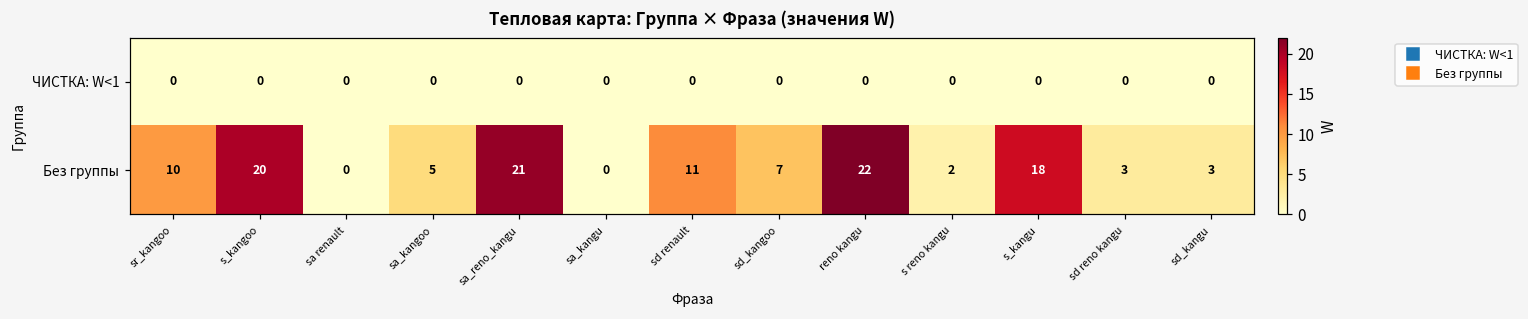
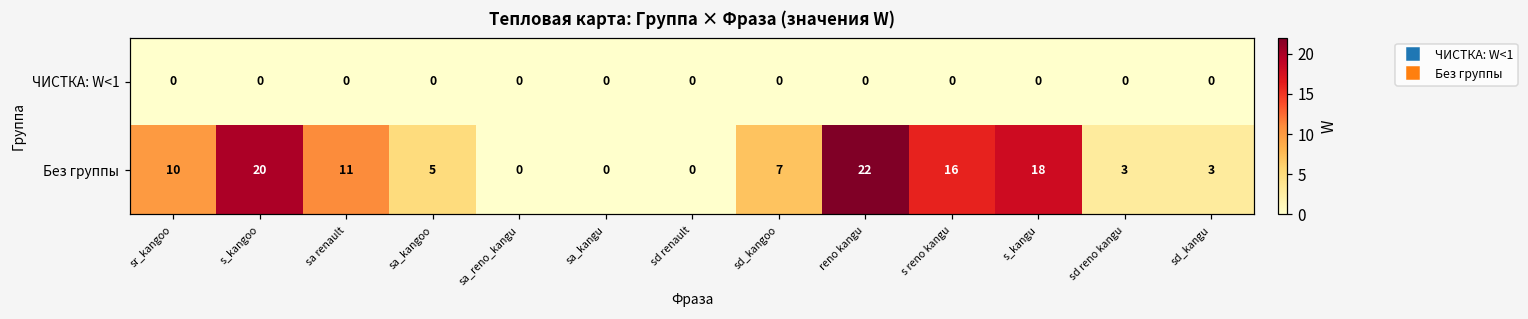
  {
    "ЧИСТКА: W<1": {
      "sr_kangoo": 0,
      "s_kangoo": 0,
      "sa renault": 0,
      "sa_kangoo": 0,
      "sa_reno_kangu": 0,
      "sa_kangu": 0,
      "sd renault": 0,
      "sd_kangoo": 0,
      "reno kangu": 0,
      "s reno kangu": 0,
      "s_kangu": 0,
      "sd reno kangu": 0,
      "sd_kangu": 0
    },
    "Без группы": {
      "sr_kangoo": 10,
      "s_kangoo": 20,
-     "sa renault": 0,
+     "sa renault": 11,
      "sa_kangoo": 5,
-     "sa_reno_kangu": 21,
+     "sa_reno_kangu": 0,
      "sa_kangu": 0,
-     "sd renault": 11,
+     "sd renault": 0,
      "sd_kangoo": 7,
      "reno kangu": 22,
-     "s reno kangu": 2,
+     "s reno kangu": 16,
      "s_kangu": 18,
      "sd reno kangu": 3,
      "sd_kangu": 3
    }
  }
